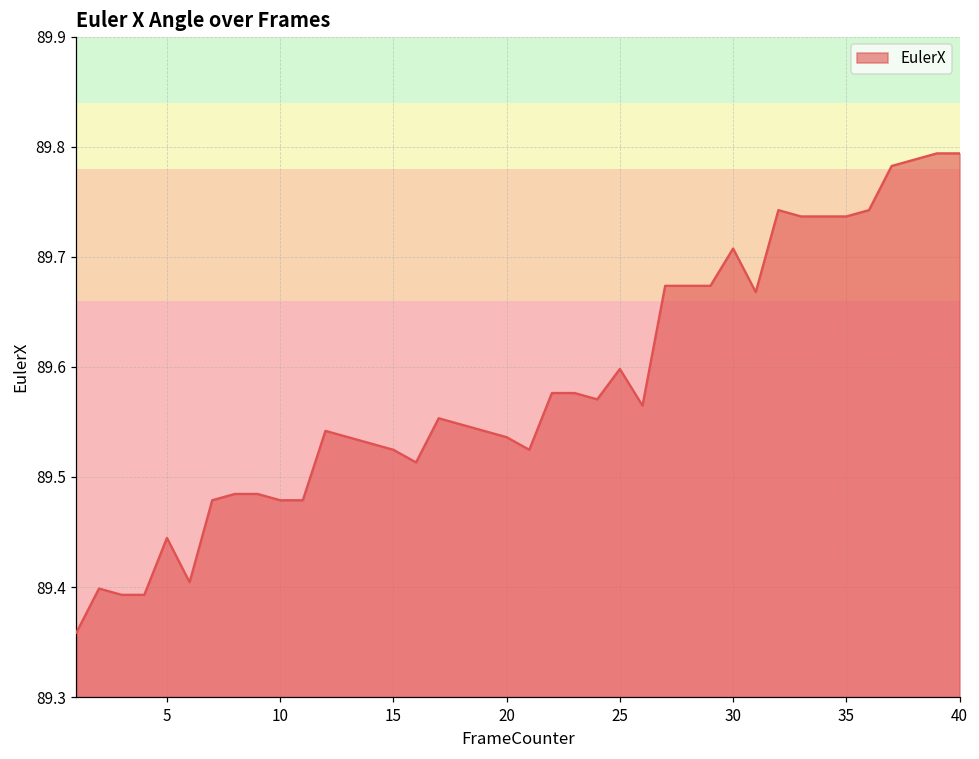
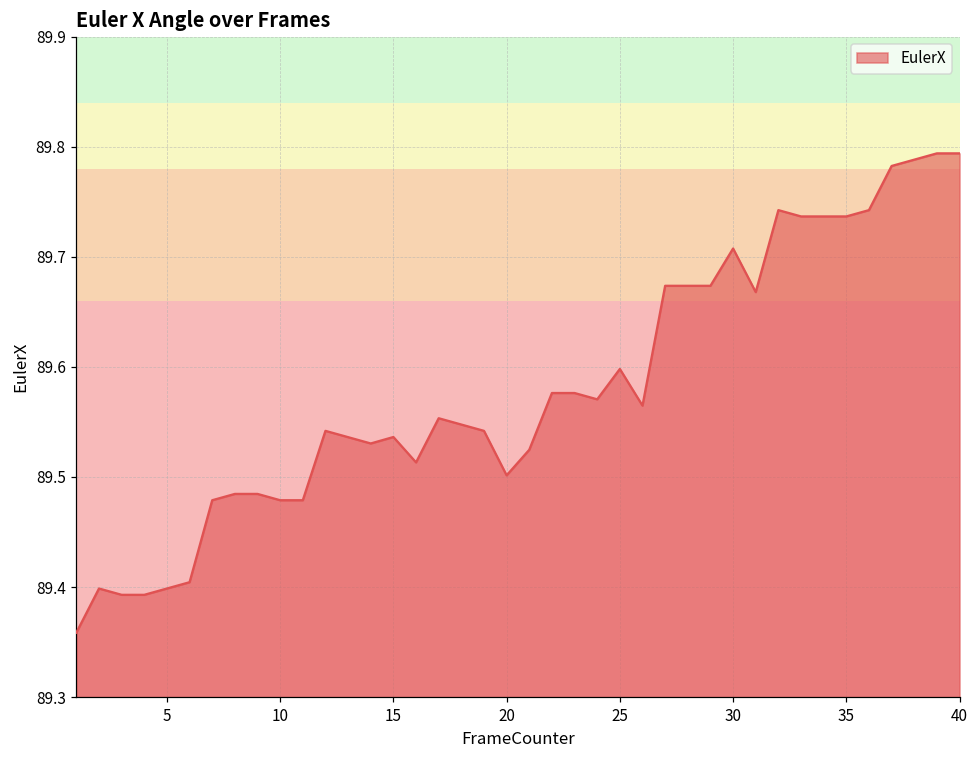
  {
-   "5": 89.445,
+   "5": 89.399,
    "10": 89.479,
-   "15": 89.525,
-   "20": 89.536,
+   "15": 89.536,
+   "20": 89.501,
    "25": 89.598,
    "30": 89.708,
    "35": 89.737,
    "40": 89.794
  }
